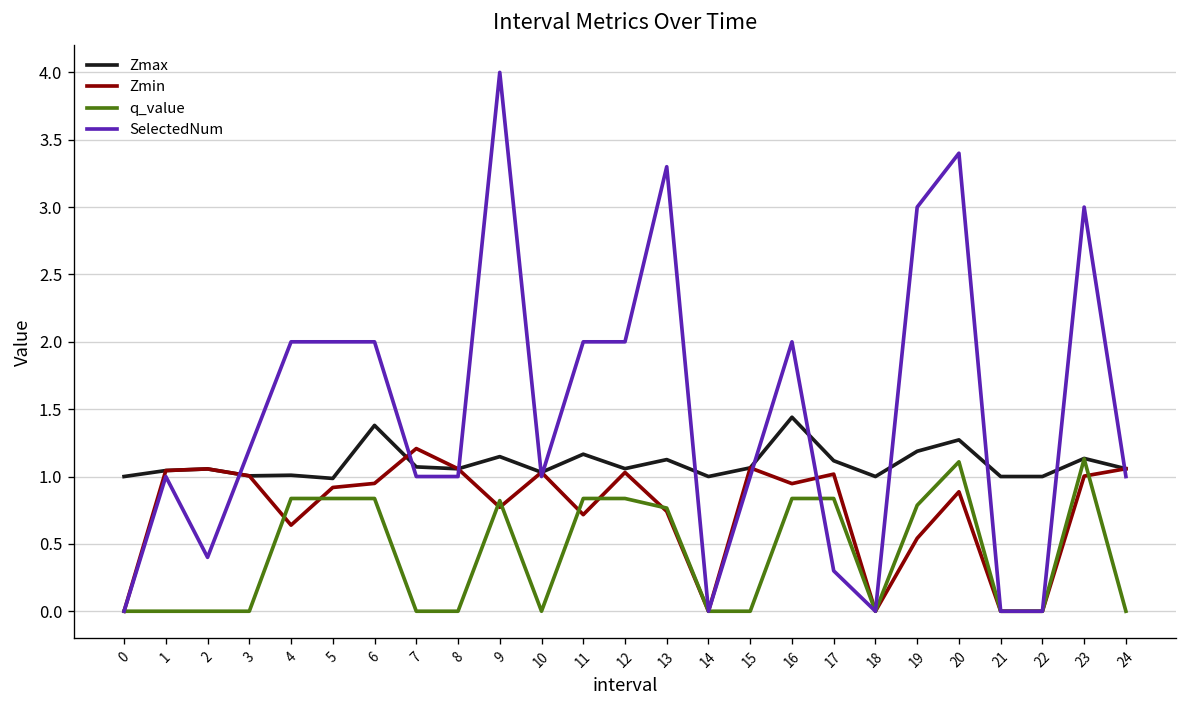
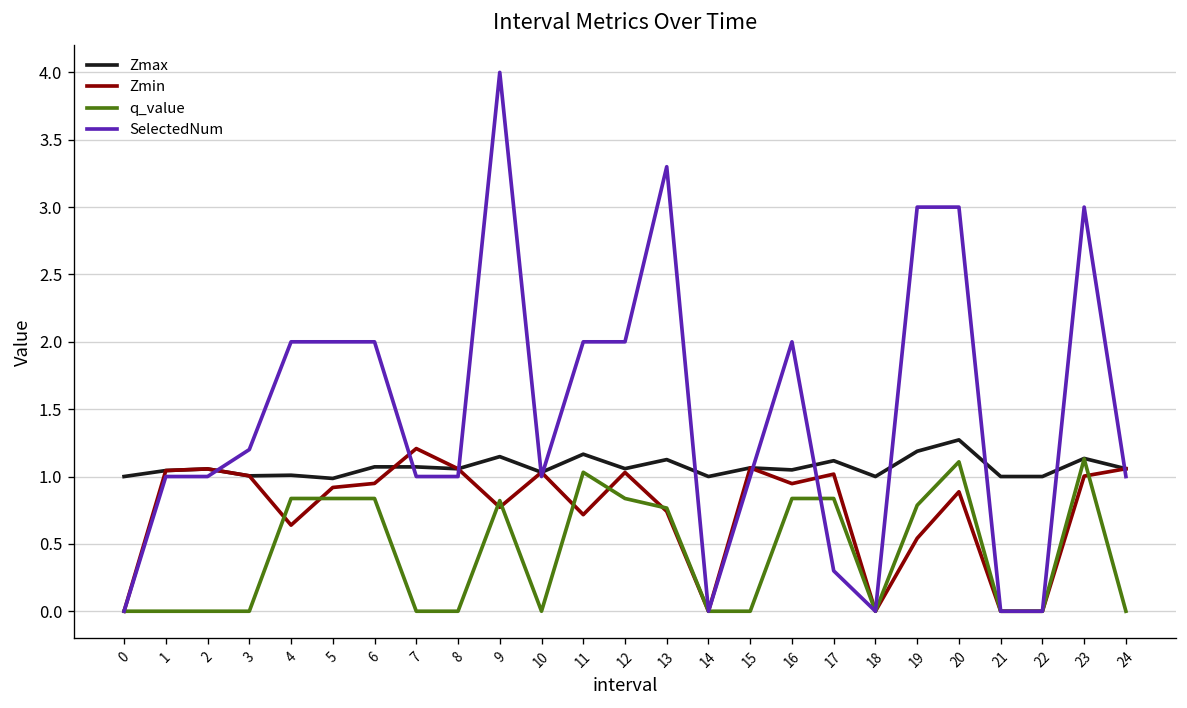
  {
    "Zmax": {
      "0": 1.00,
      "4": 1.01,
      "5": 0.99,
-     "6": 1.38,
+     "6": 1.07,
      "7": 1.07,
      "9": 1.15,
      "11": 1.17,
      "12": 1.06,
      "13": 1.13,
      "14": 1.00,
-     "16": 1.44,
+     "16": 1.05,
      "17": 1.12,
      "18": 1.00,
      "19": 1.19,
      "20": 1.27,
      "21": 1.00,
      "22": 1.00
    },
    "Zmin": {
      "4": 0.64,
      "5": 0.92,
      "6": 0.95,
      "7": 1.21,
      "9": 0.77,
      "11": 0.72,
      "12": 1.03,
      "13": 0.74,
      "16": 0.95,
      "17": 1.02,
      "19": 0.54,
      "20": 0.89,
      "23": 1.00
    },
    "q_value": {
      "1": 0.00,
      "2": 0.00,
      "3": 0.00,
      "4": 0.84,
      "5": 0.84,
      "6": 0.84,
      "7": 0.00,
      "8": 0.00,
      "9": 0.82,
      "10": 0.00,
-     "11": 0.84,
+     "11": 1.03,
      "12": 0.84,
      "13": 0.77,
      "15": 0.00,
      "16": 0.84,
      "17": 0.84,
      "19": 0.79,
      "20": 1.11,
      "24": 0.00
    },
    "SelectedNum": {
      "1": 1.0,
-     "2": 0.4,
+     "2": 1.0,
      "3": 1.2,
      "4": 2.0,
      "5": 2.0,
      "6": 2.0,
      "7": 1.0,
      "8": 1.0,
      "9": 4.0,
      "10": 1.0,
      "11": 2.0,
      "12": 2.0,
      "13": 3.3,
      "15": 1.0,
      "16": 2.0,
      "17": 0.3,
      "19": 3.0,
-     "20": 3.4,
+     "20": 3.0,
      "23": 3.0,
      "24": 1.0
    }
  }
